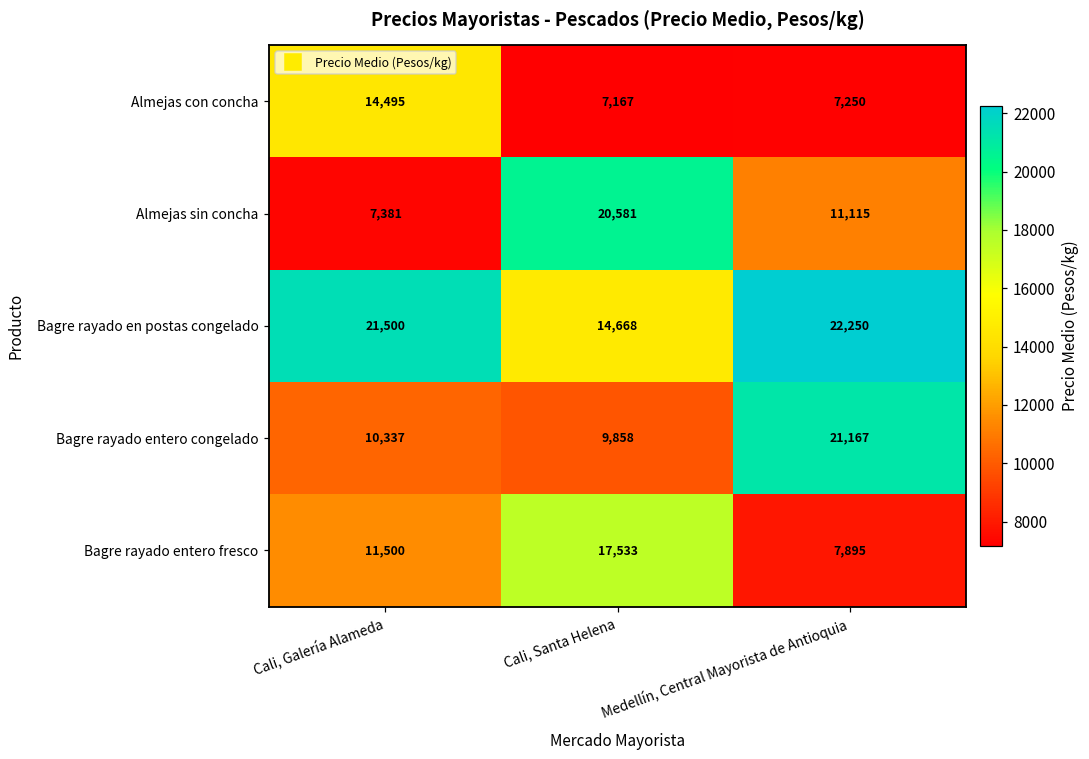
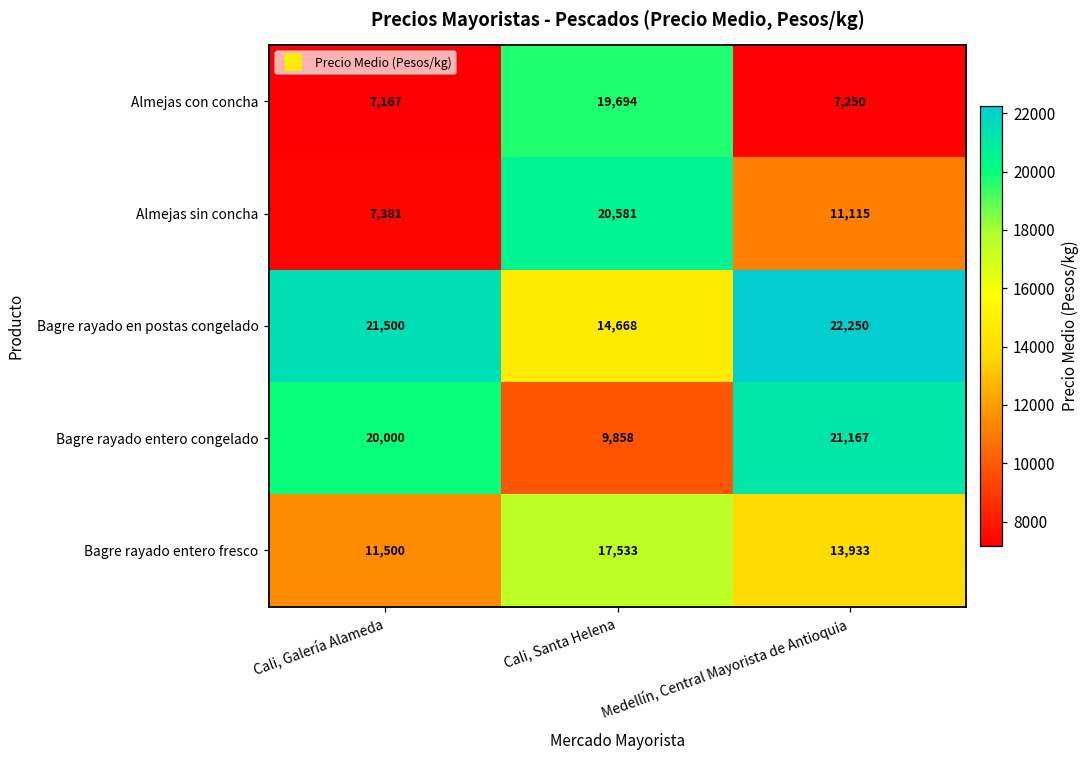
  {
    "Almejas con concha": {
-     "Cali, Galería Alameda": "14,495",
-     "Cali, Santa Helena": "7,167",
+     "Cali, Galería Alameda": "7,167",
+     "Cali, Santa Helena": "19,694",
      "Medellín, Central Mayorista de Antioquia": "7,250"
    },
    "Almejas sin concha": {
      "Cali, Galería Alameda": "7,381",
      "Cali, Santa Helena": "20,581",
      "Medellín, Central Mayorista de Antioquia": "11,115"
    },
    "Bagre rayado en postas congelado": {
      "Cali, Galería Alameda": "21,500",
      "Cali, Santa Helena": "14,668",
      "Medellín, Central Mayorista de Antioquia": "22,250"
    },
    "Bagre rayado entero congelado": {
-     "Cali, Galería Alameda": "10,337",
+     "Cali, Galería Alameda": "20,000",
      "Cali, Santa Helena": "9,858",
      "Medellín, Central Mayorista de Antioquia": "21,167"
    },
    "Bagre rayado entero fresco": {
      "Cali, Galería Alameda": "11,500",
      "Cali, Santa Helena": "17,533",
-     "Medellín, Central Mayorista de Antioquia": "7,895"
+     "Medellín, Central Mayorista de Antioquia": "13,933"
    }
  }
